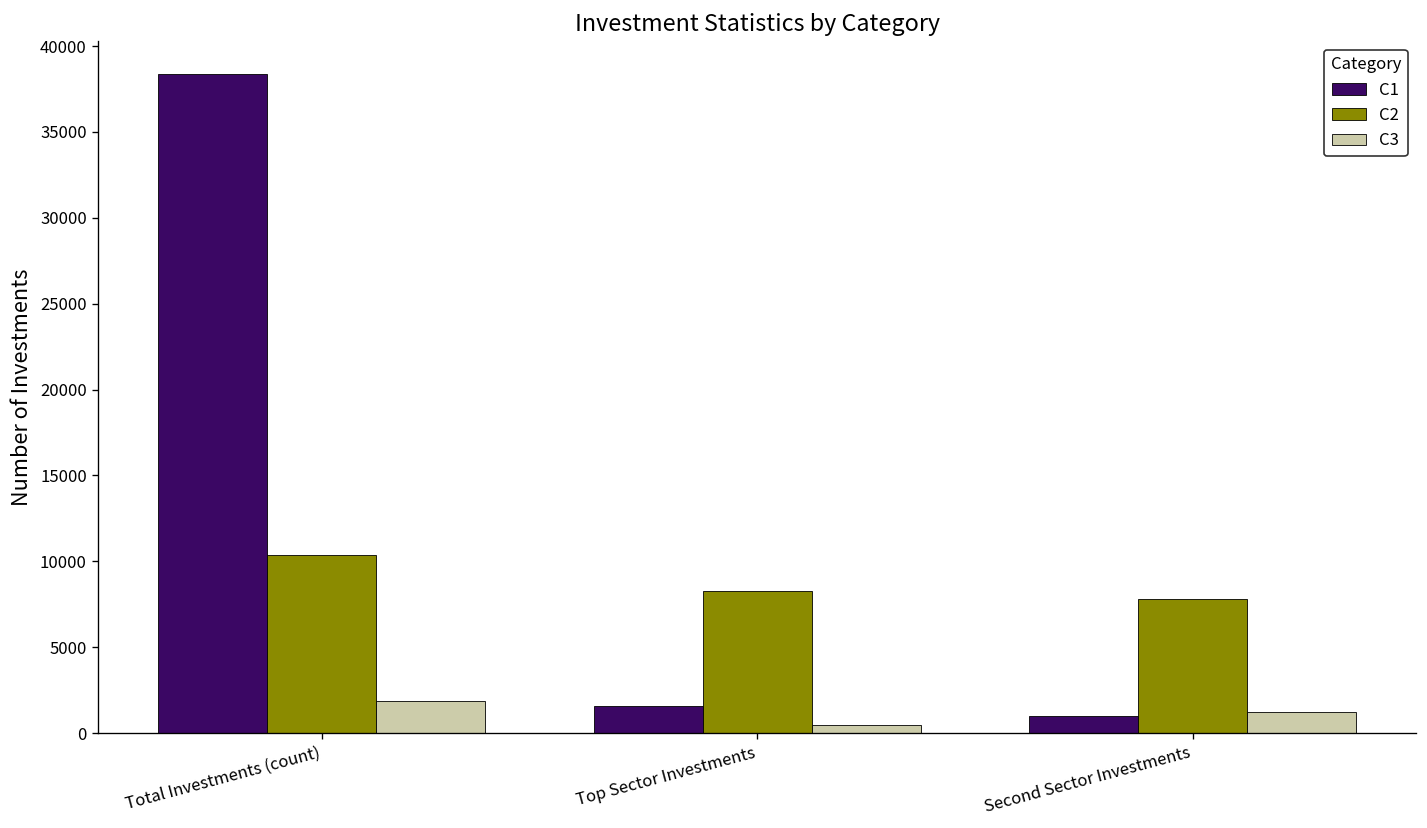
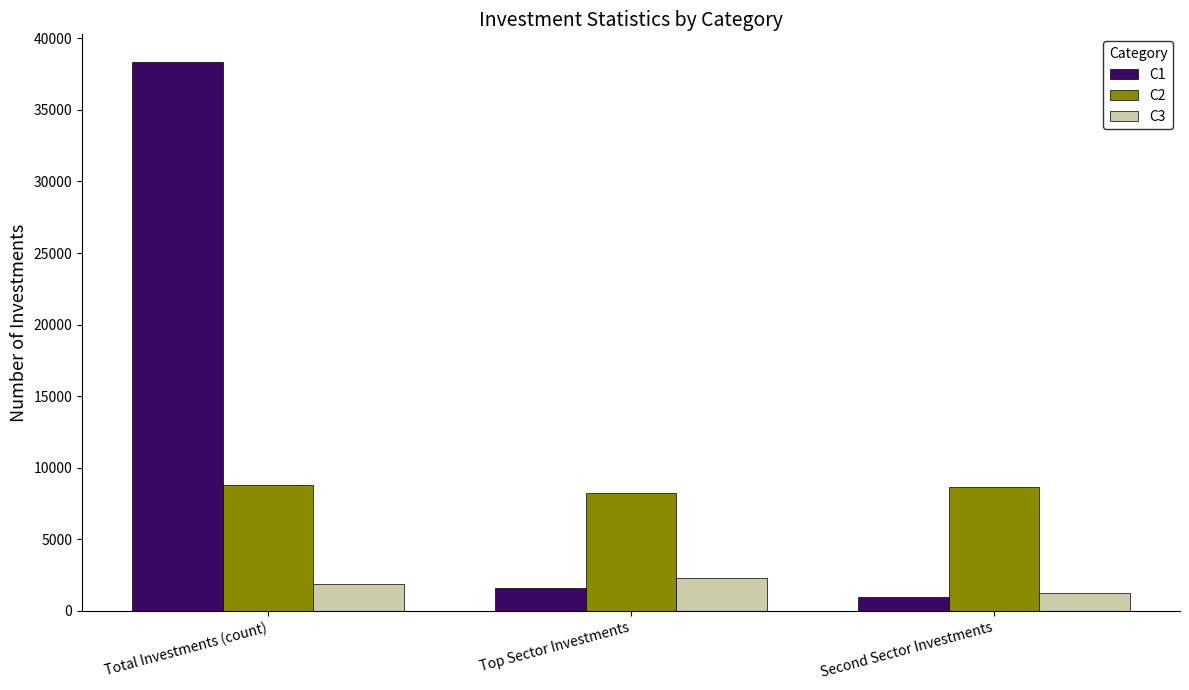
  {
    "C1": {
      "Total Investments (count)": 38400,
      "Top Sector Investments": 1600,
      "Second Sector Investments": 1000
    },
    "C2": {
-     "Total Investments (count)": 10400,
+     "Total Investments (count)": 8800,
      "Top Sector Investments": 8300,
-     "Second Sector Investments": 7800
+     "Second Sector Investments": 8700
    },
    "C3": {
      "Total Investments (count)": 1900,
-     "Top Sector Investments": 500,
+     "Top Sector Investments": 2300,
      "Second Sector Investments": 1200
    }
  }
